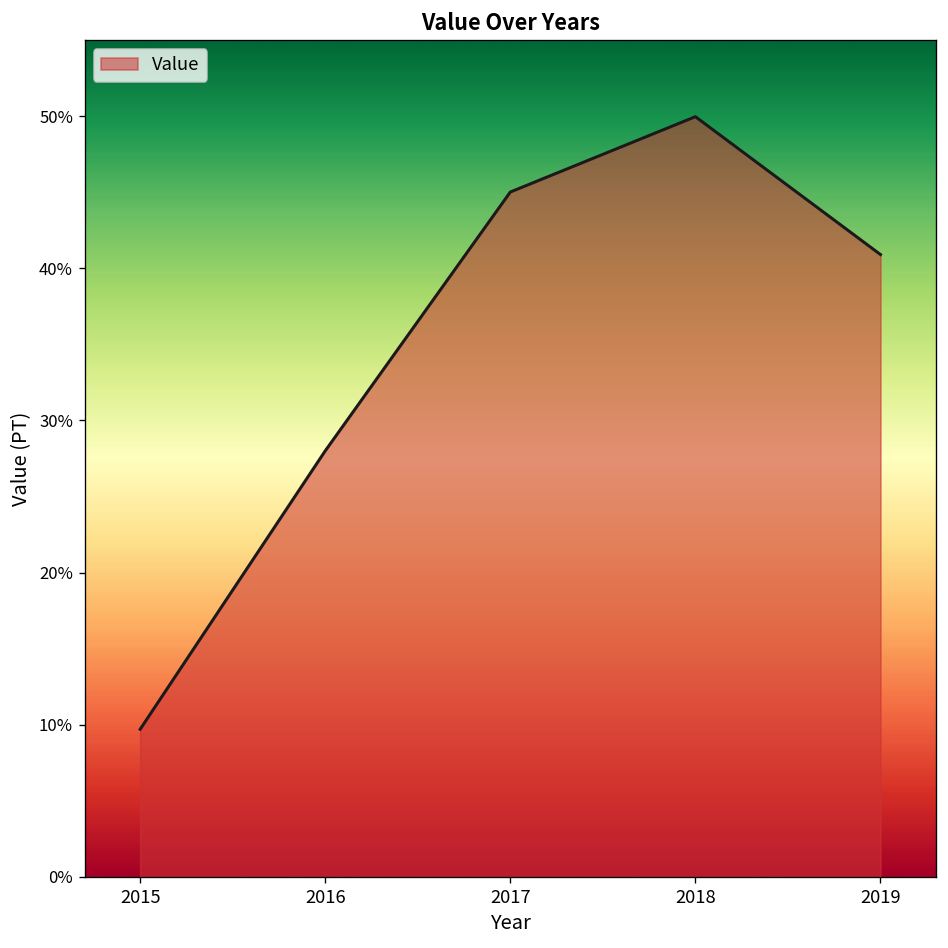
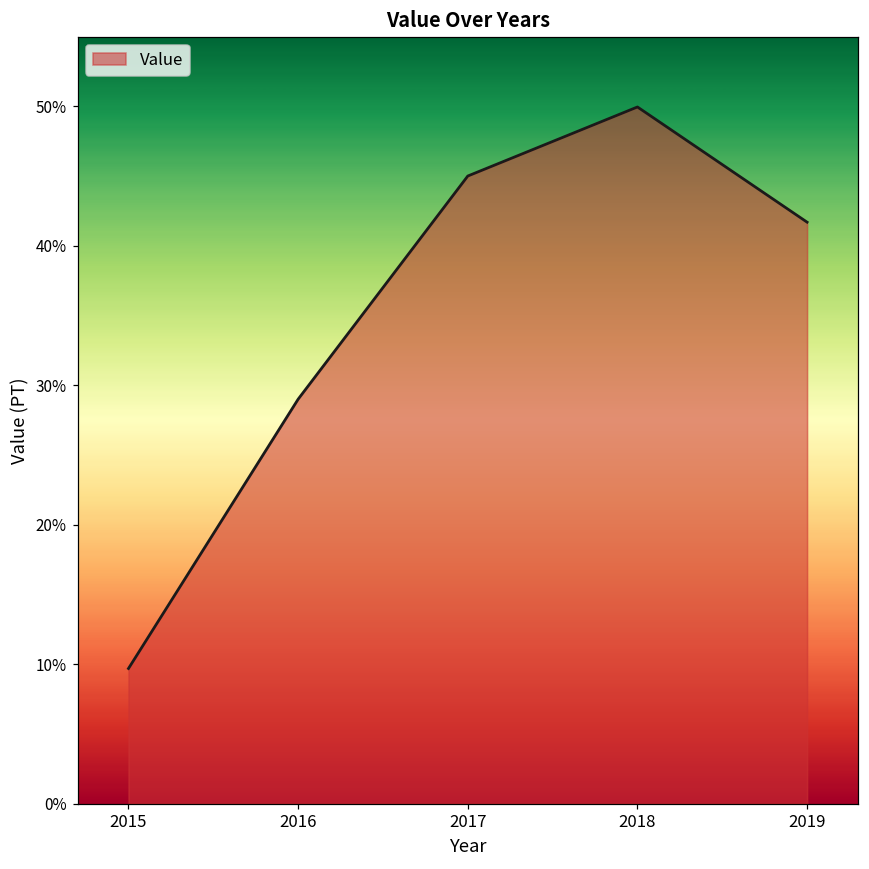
  {
    "2015": "9.7%",
-   "2016": "28.0%",
+   "2016": "29.0%",
    "2017": "45.0%",
    "2018": "50.0%",
-   "2019": "40.9%"
+   "2019": "41.7%"
  }
